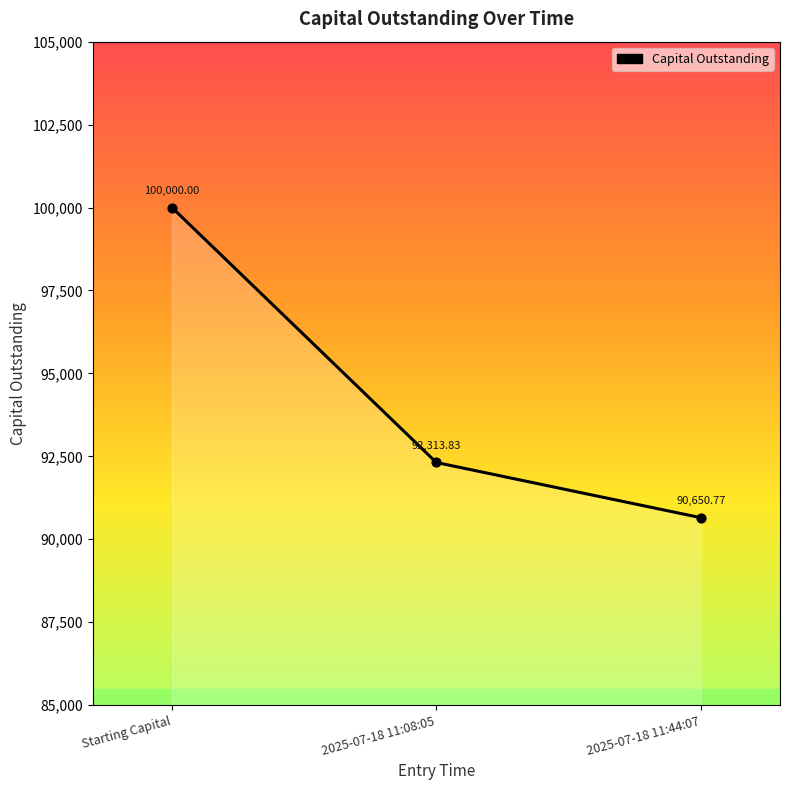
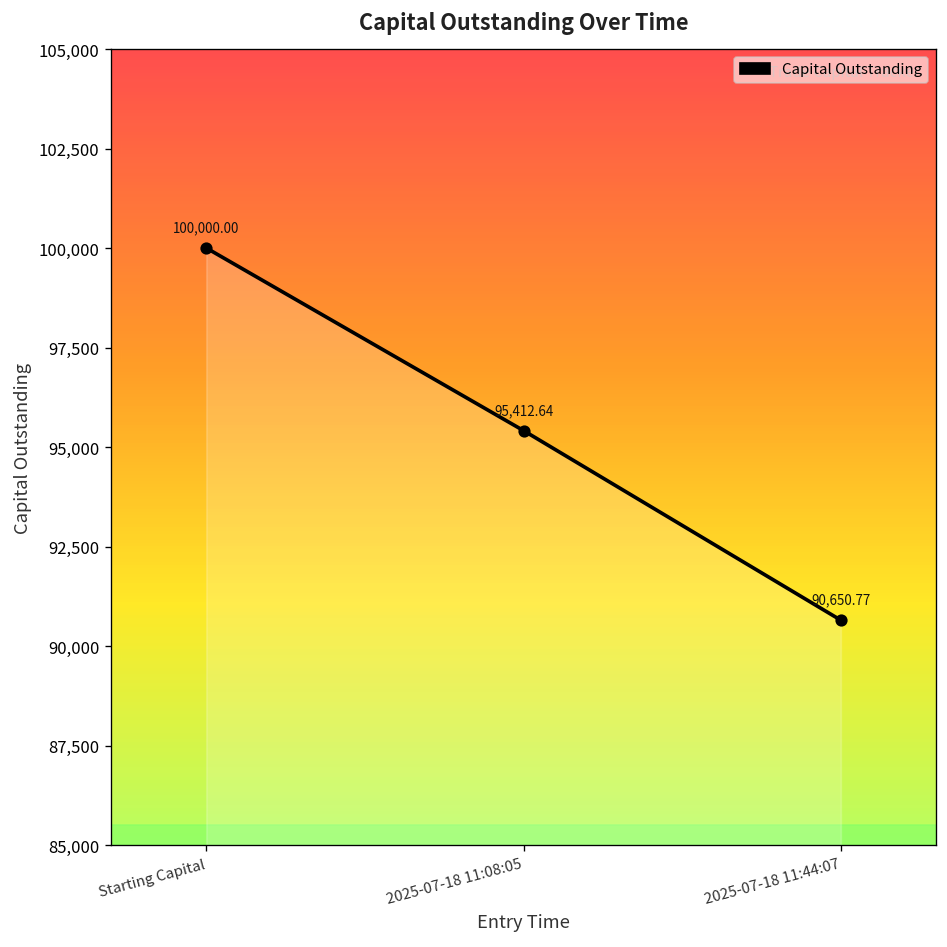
  {
    "Starting Capital": "100,000.00",
-   "2025-07-18 11:08:05": "92,313.83",
+   "2025-07-18 11:08:05": "95,412.64",
    "2025-07-18 11:44:07": "90,650.77"
  }
